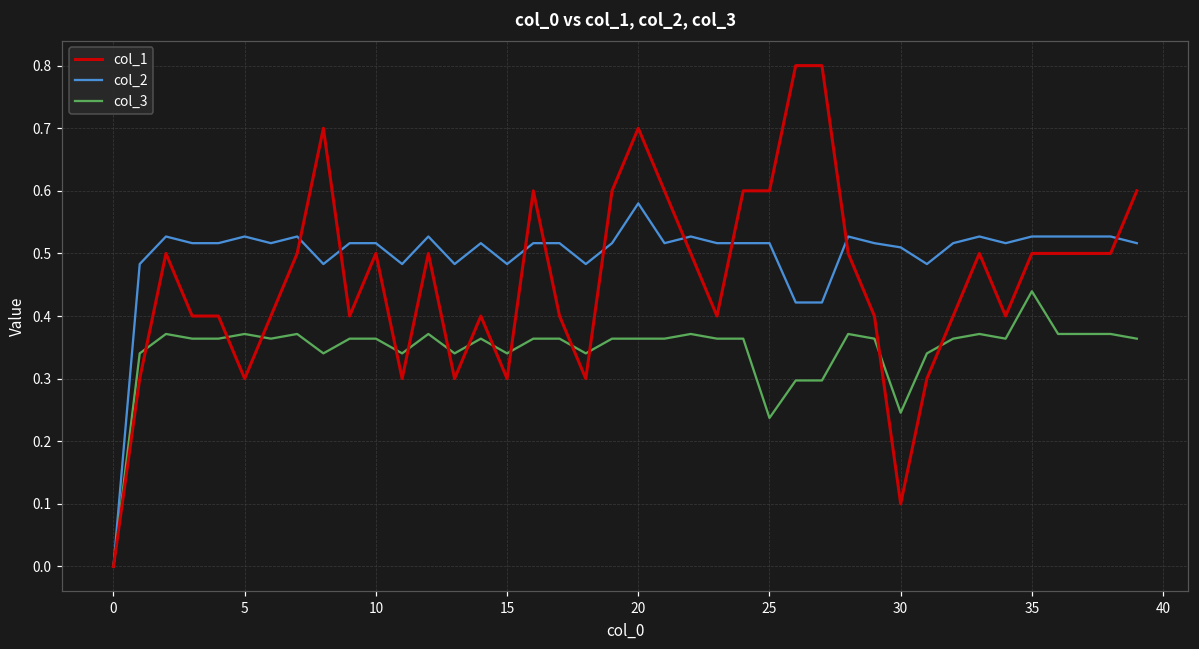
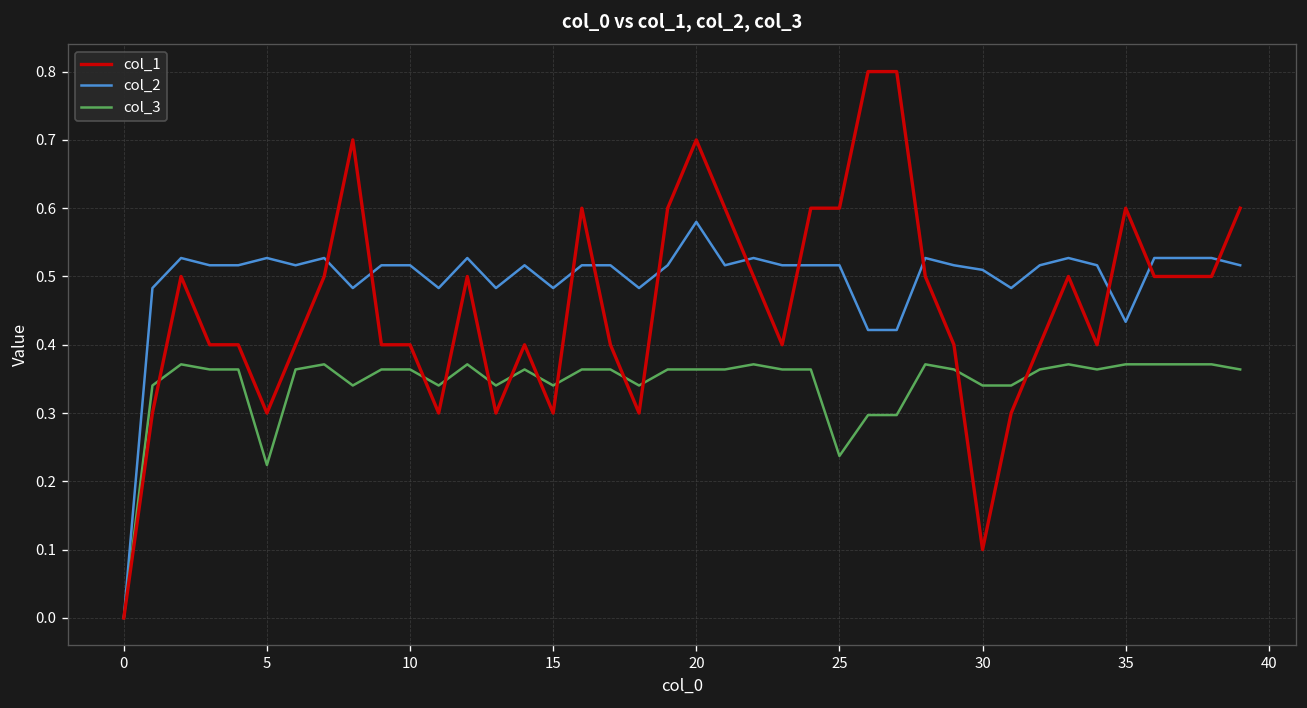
  {
    "col_1": {
      "5": 0.3,
-     "10": 0.5,
+     "10": 0.4,
      "15": 0.3,
      "20": 0.7,
      "25": 0.6,
      "30": 0.1,
-     "35": 0.5
+     "35": 0.6
    },
    "col_2": {
      "5": 0.53,
      "10": 0.52,
      "15": 0.48,
      "20": 0.58,
      "25": 0.52,
      "30": 0.51,
-     "35": 0.53
+     "35": 0.43
    },
    "col_3": {
-     "5": 0.37,
+     "5": 0.22,
      "10": 0.36,
      "15": 0.34,
      "20": 0.36,
      "25": 0.24,
-     "30": 0.25,
-     "35": 0.44
+     "30": 0.34,
+     "35": 0.37
    }
  }
